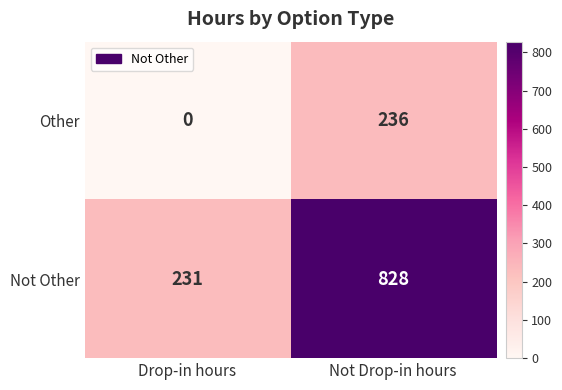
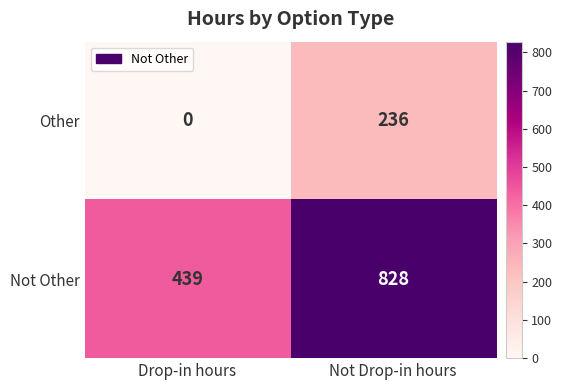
  {
    "Other": {
      "Drop-in hours": 0,
      "Not Drop-in hours": 236
    },
    "Not Other": {
-     "Drop-in hours": 231,
+     "Drop-in hours": 439,
      "Not Drop-in hours": 828
    }
  }
